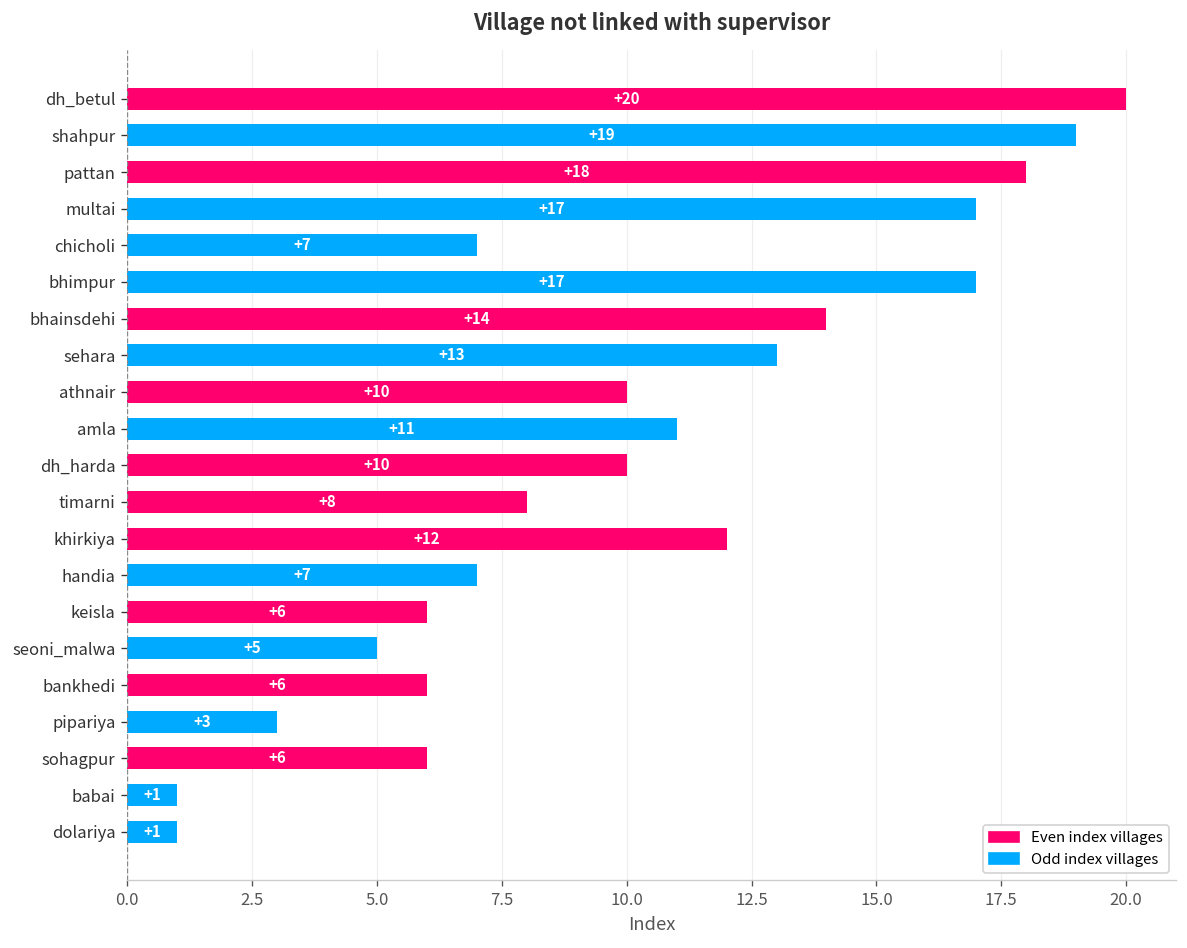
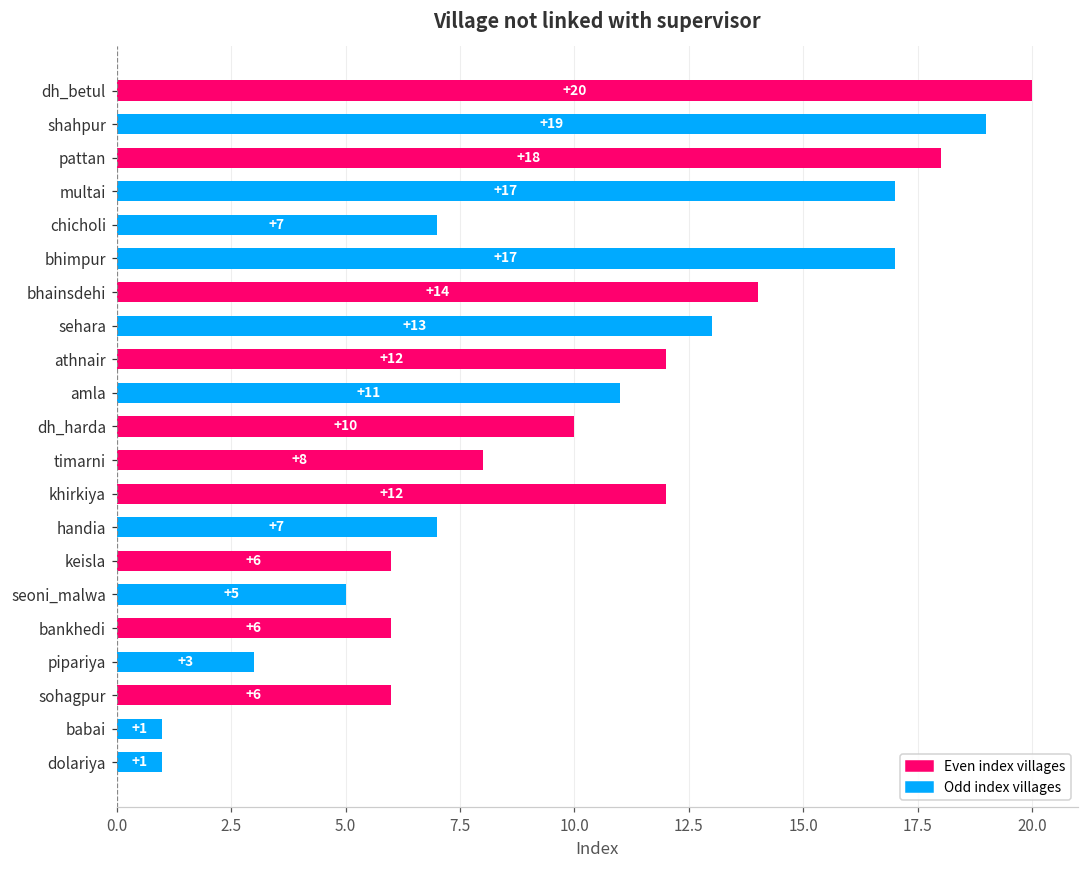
  {
    "dh_betul": "+20",
    "shahpur": "+19",
    "pattan": "+18",
    "multai": "+17",
    "chicholi": "+7",
    "bhimpur": "+17",
    "bhainsdehi": "+14",
    "sehara": "+13",
-   "athnair": "+10",
+   "athnair": "+12",
    "amla": "+11",
    "dh_harda": "+10",
    "timarni": "+8",
    "khirkiya": "+12",
    "handia": "+7",
    "keisla": "+6",
    "seoni_malwa": "+5",
    "bankhedi": "+6",
    "pipariya": "+3",
    "sohagpur": "+6",
    "babai": "+1",
    "dolariya": "+1"
  }
